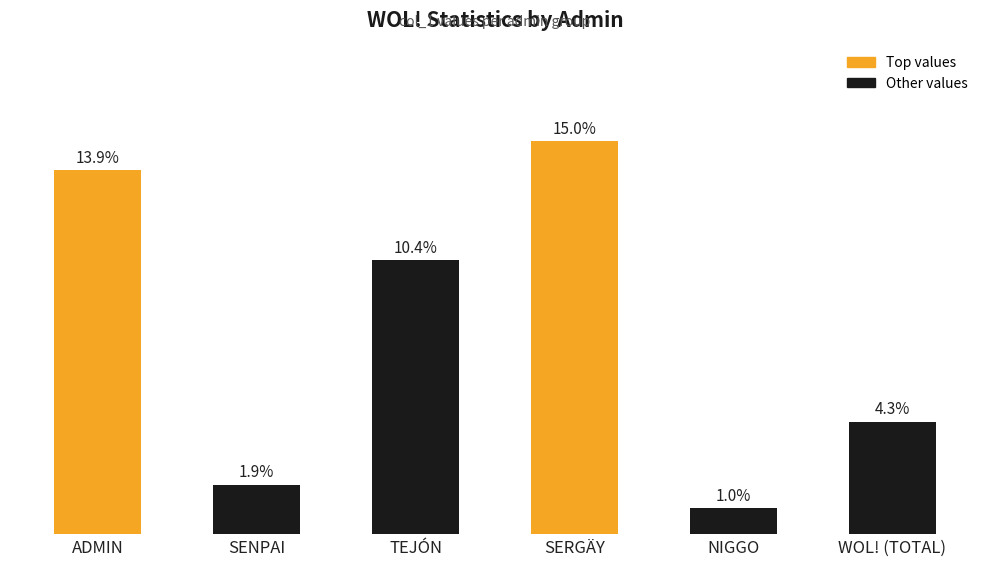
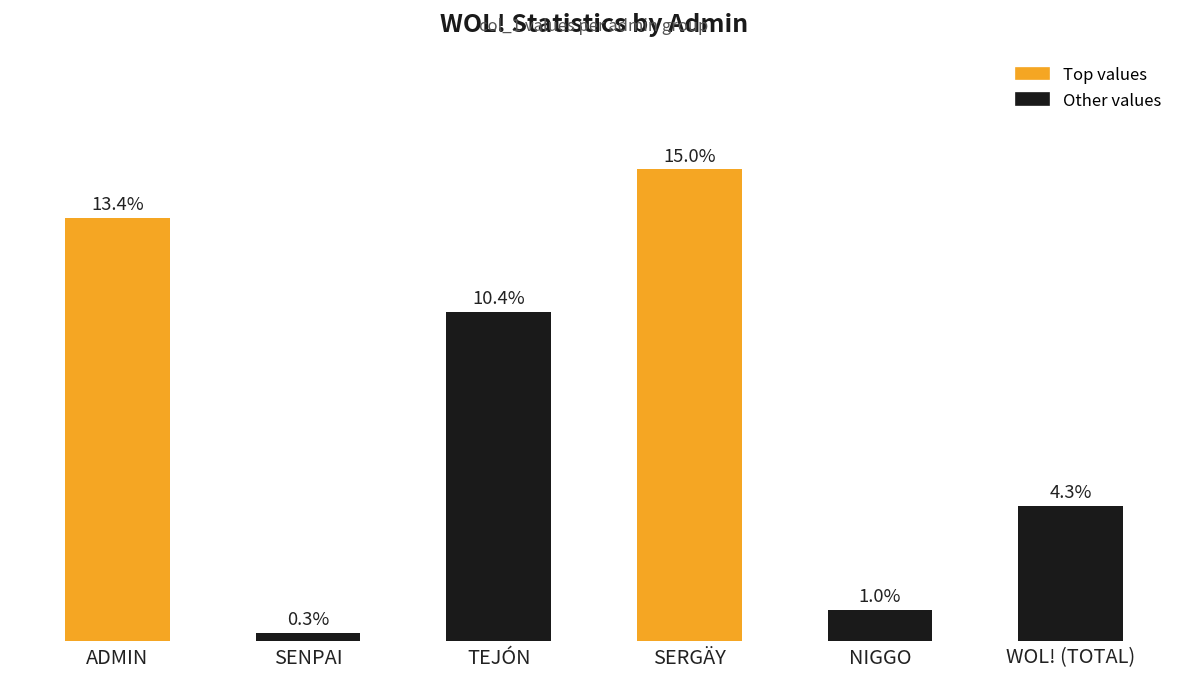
  {
-   "ADMIN": "13.9%",
-   "SENPAI": "1.9%",
+   "ADMIN": "13.4%",
+   "SENPAI": "0.3%",
    "TEJÓN": "10.4%",
    "SERGÄY": "15.0%",
    "NIGGO": "1.0%",
    "WOL! (TOTAL)": "4.3%"
  }
